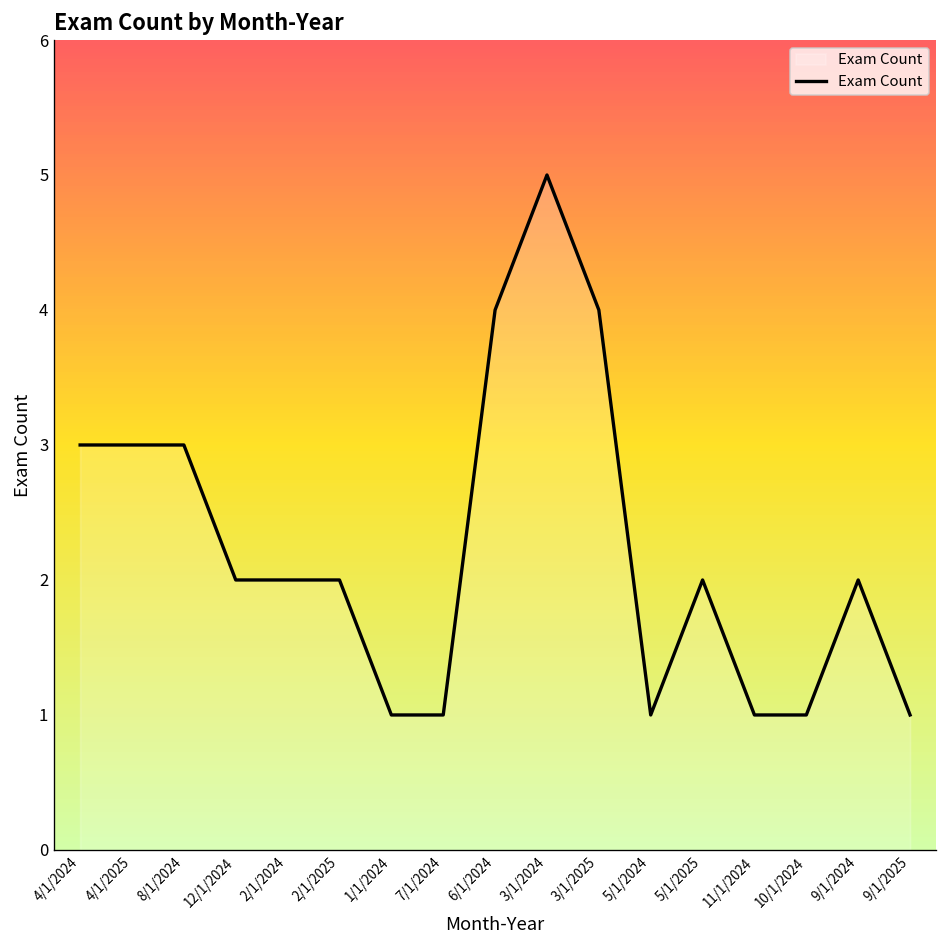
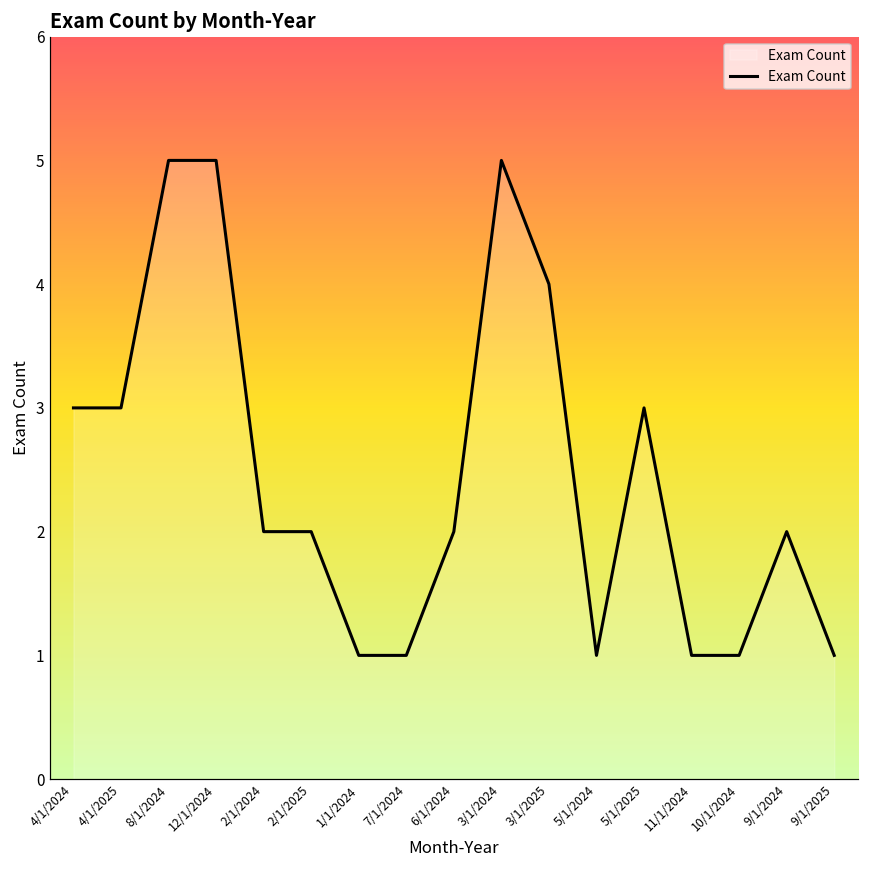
  {
    "4/1/2024": 3,
    "4/1/2025": 3,
-   "8/1/2024": 3,
-   "12/1/2024": 2,
+   "8/1/2024": 5,
+   "12/1/2024": 5,
    "2/1/2024": 2,
    "2/1/2025": 2,
    "1/1/2024": 1,
    "7/1/2024": 1,
-   "6/1/2024": 4,
+   "6/1/2024": 2,
    "3/1/2024": 5,
    "3/1/2025": 4,
    "5/1/2024": 1,
-   "5/1/2025": 2,
+   "5/1/2025": 3,
    "11/1/2024": 1,
    "10/1/2024": 1,
    "9/1/2024": 2,
    "9/1/2025": 1
  }
